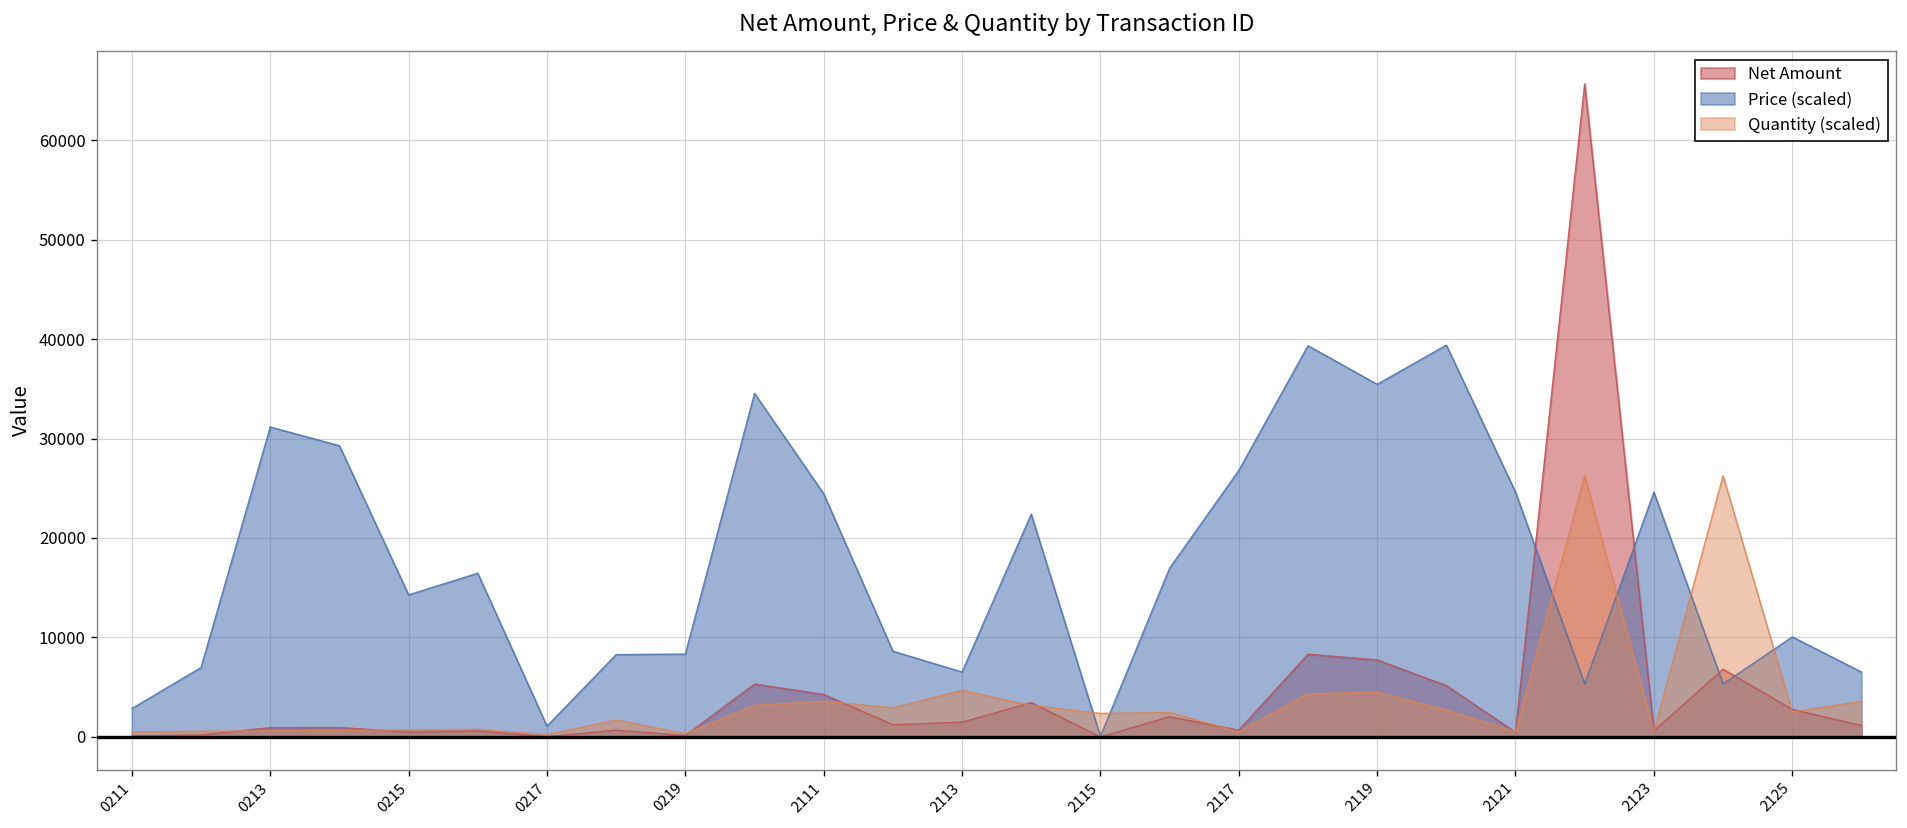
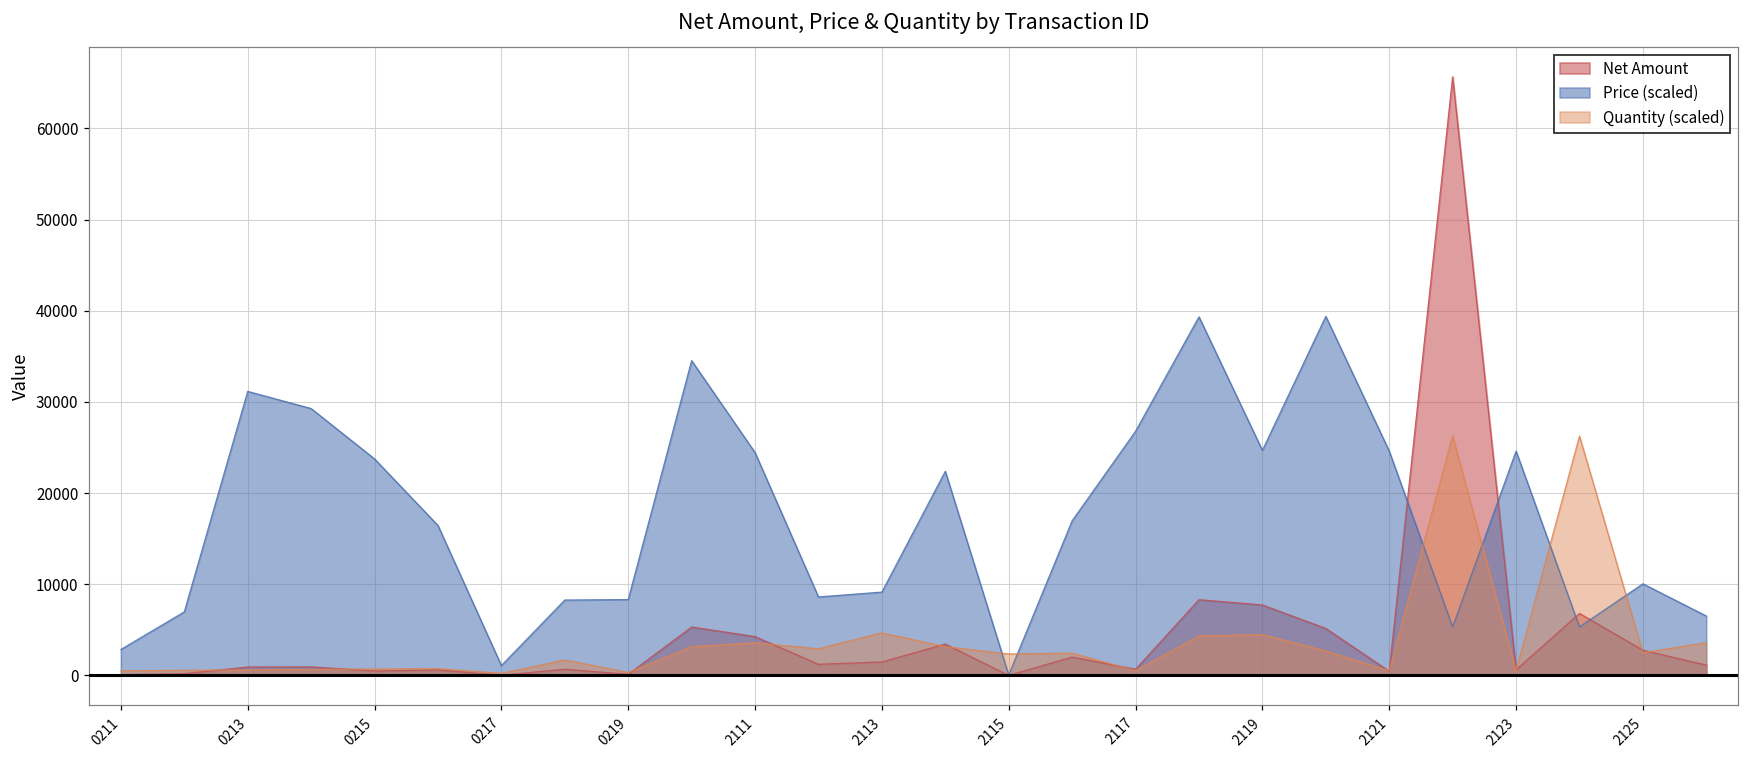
  {
    "Price (scaled)": {
      "0211": 3000,
      "0213": 31000,
-     "0215": 14000,
+     "0215": 24000,
      "0217": 1000,
      "0219": 8000,
      "2111": 24000,
-     "2113": 7000,
+     "2113": 9000,
      "2117": 27000,
-     "2119": 35000,
+     "2119": 25000,
      "2121": 25000,
      "2123": 25000,
      "2125": 10000
    }
  }
